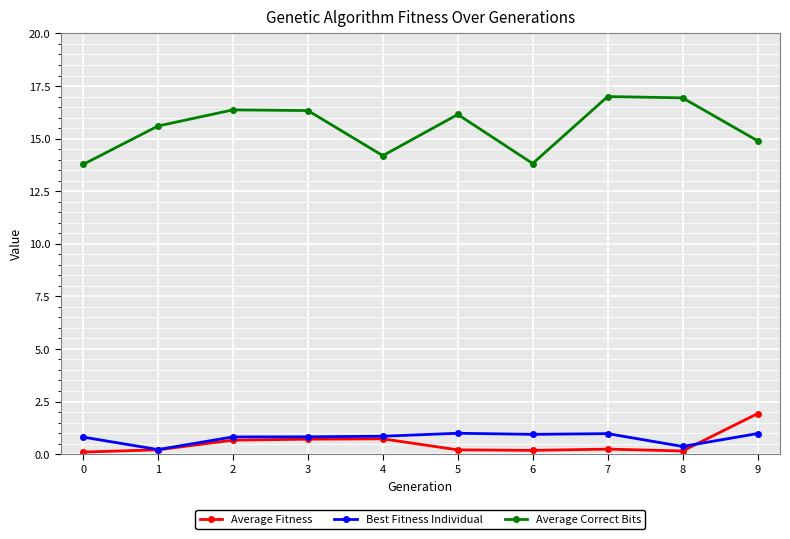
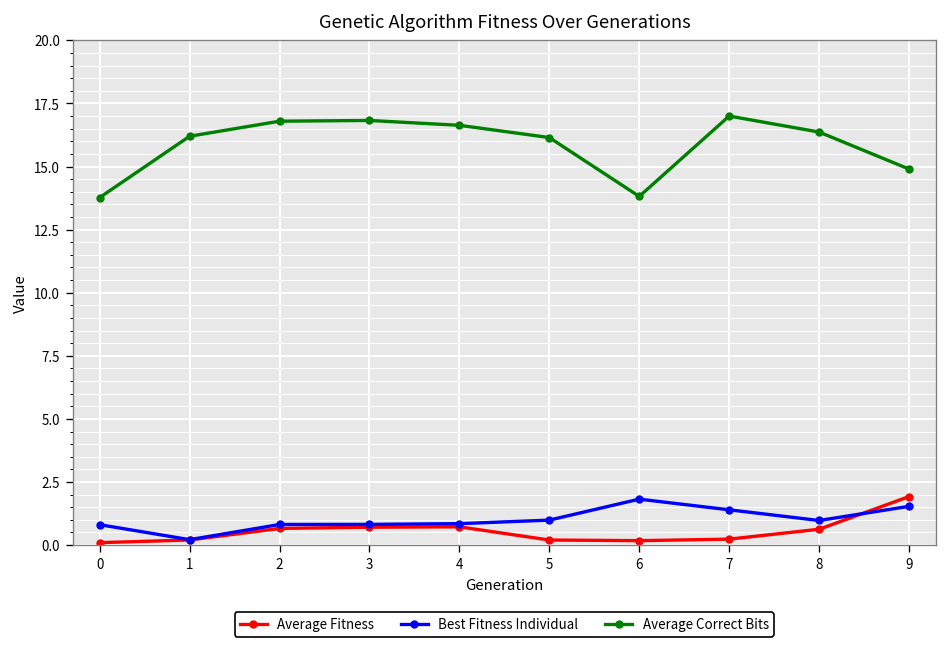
  {
    "Average Fitness": {
      "0": 0.1,
      "2": 0.7,
      "4": 0.7,
      "5": 0.2,
      "6": 0.2,
      "7": 0.2,
-     "8": 0.1,
+     "8": 0.6,
      "9": 1.9
    },
    "Best Fitness Individual": {
      "0": 0.8,
      "2": 0.8,
      "4": 0.8,
      "5": 1.0,
-     "6": 0.9,
-     "7": 1.0,
-     "8": 0.4,
-     "9": 1.0
+     "6": 1.8,
+     "7": 1.4,
+     "8": 1.0,
+     "9": 1.5
    },
    "Average Correct Bits": {
      "0": 13.8,
-     "1": 15.6,
-     "2": 16.4,
-     "3": 16.3,
-     "4": 14.2,
+     "1": 16.2,
+     "2": 16.8,
+     "3": 16.8,
+     "4": 16.6,
      "5": 16.1,
      "6": 13.8,
      "7": 17.0,
-     "8": 16.9,
+     "8": 16.4,
      "9": 14.9
    }
  }
